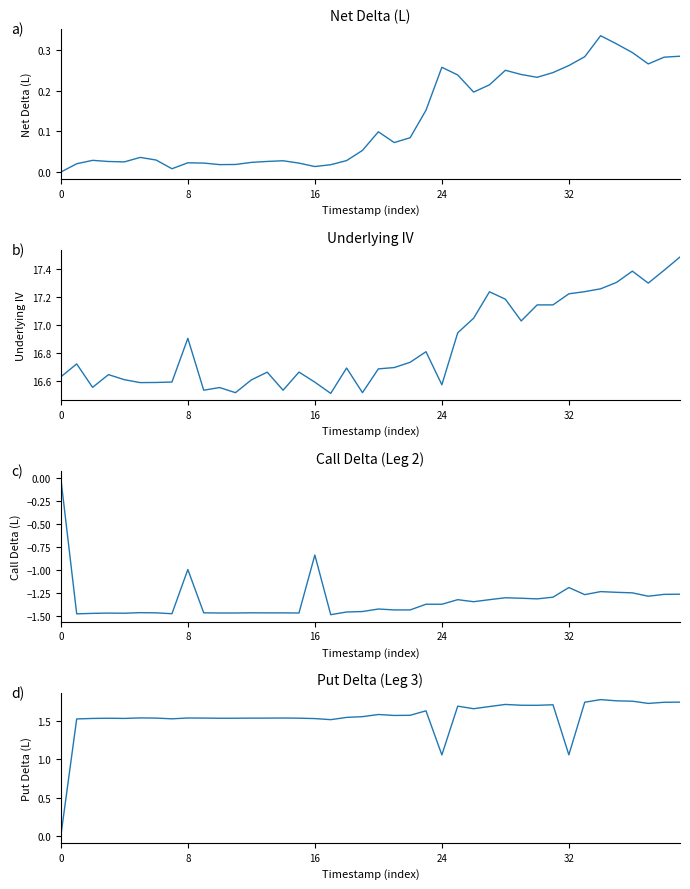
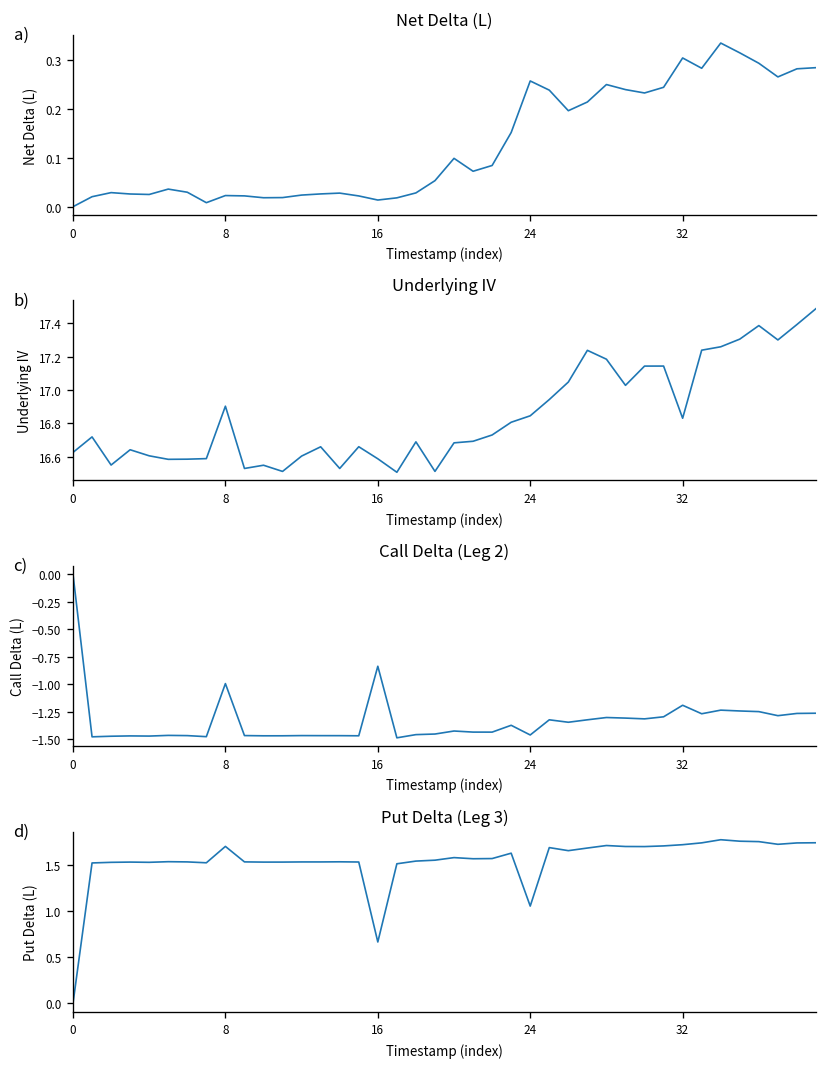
  {
    "Net Delta (L)": {
      "0": 0.00,
      "8": 0.02,
      "16": 0.01,
      "24": 0.26,
-     "32": 0.26
+     "32": 0.30
    },
    "Underlying IV": {
      "0": 16.63,
      "8": 16.90,
      "16": 16.59,
-     "24": 16.57,
-     "32": 17.22
+     "24": 16.85,
+     "32": 16.83
    },
    "Call Delta (Leg 2)": {
      "0": 0.0,
      "8": -1.0,
      "16": -0.8,
-     "24": -1.4,
+     "24": -1.5,
      "32": -1.2
    },
    "Put Delta (Leg 3)": {
      "0": 0.0,
-     "8": 1.5,
-     "16": 1.5,
+     "8": 1.7,
+     "16": 0.7,
      "24": 1.1,
-     "32": 1.1
+     "32": 1.7
    }
  }
